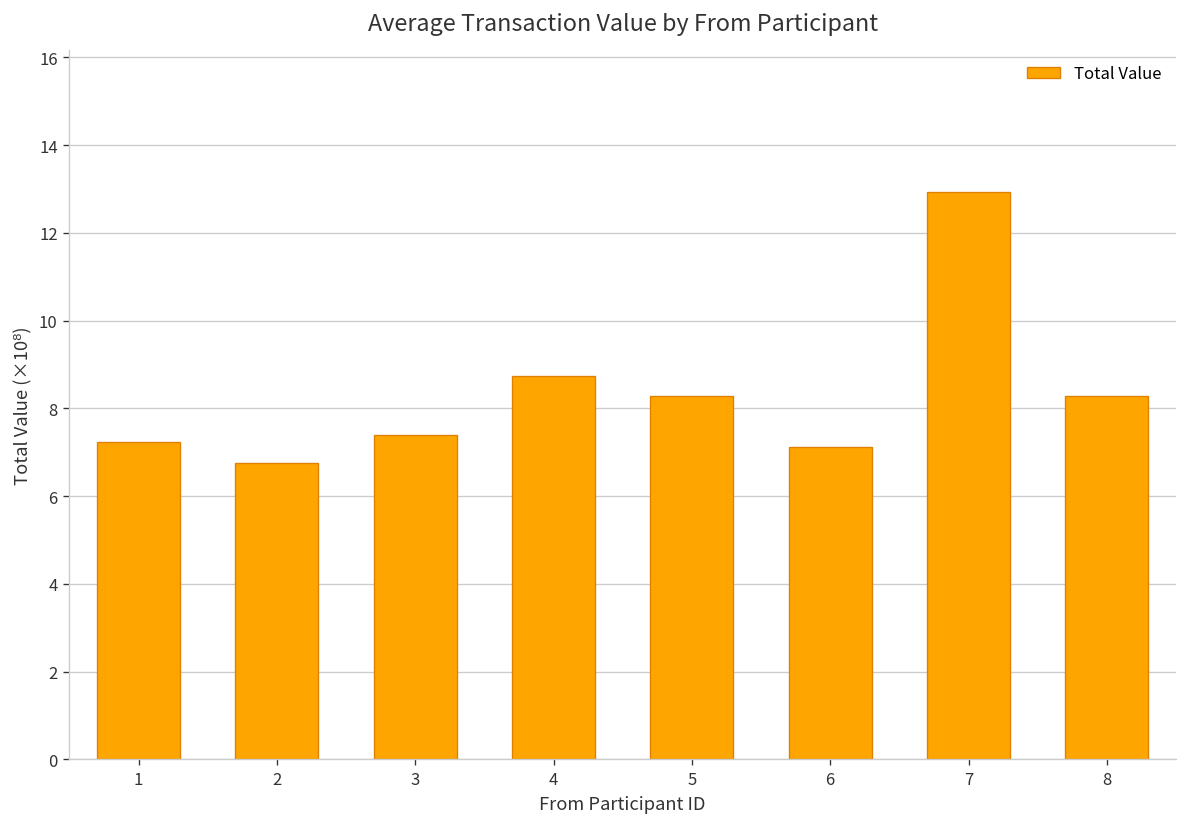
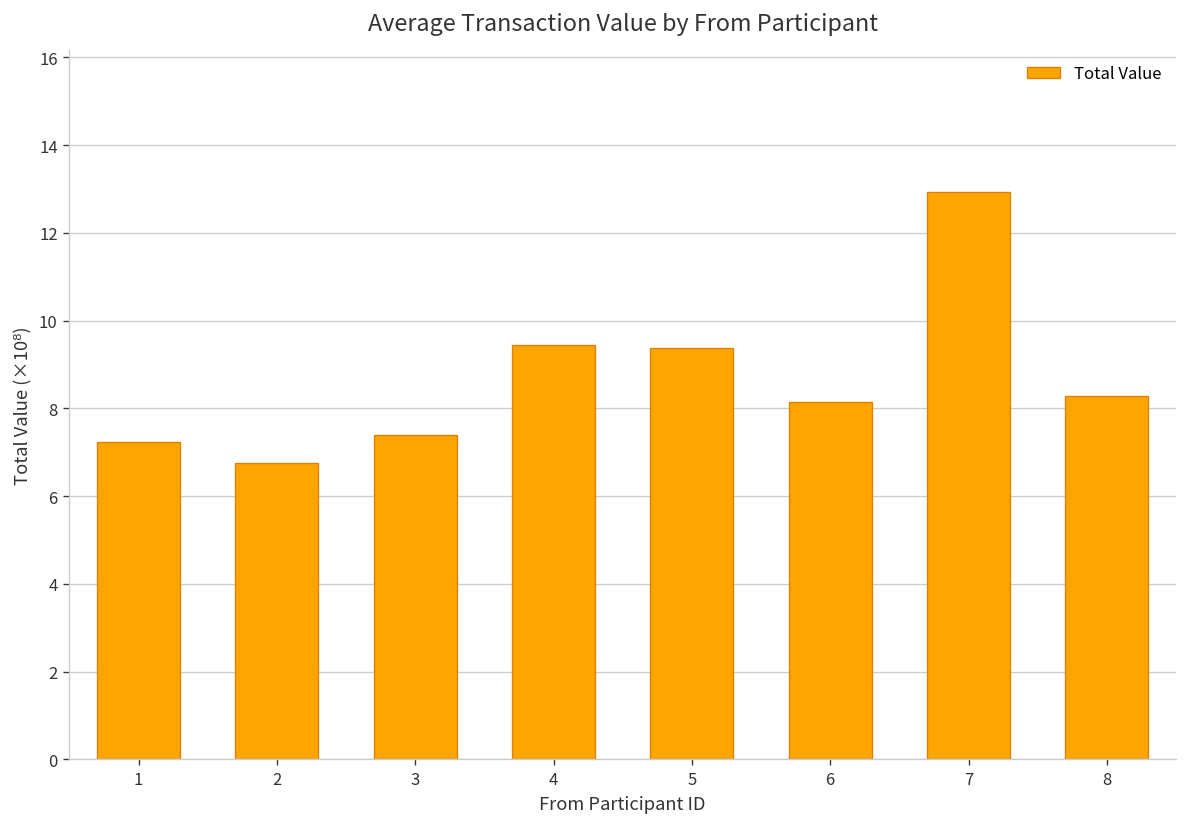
  {
    "1": 7.2,
    "2": 6.7,
    "3": 7.4,
-   "4": 8.7,
-   "5": 8.3,
-   "6": 7.1,
+   "4": 9.4,
+   "5": 9.4,
+   "6": 8.1,
    "7": 12.9,
    "8": 8.3
  }
